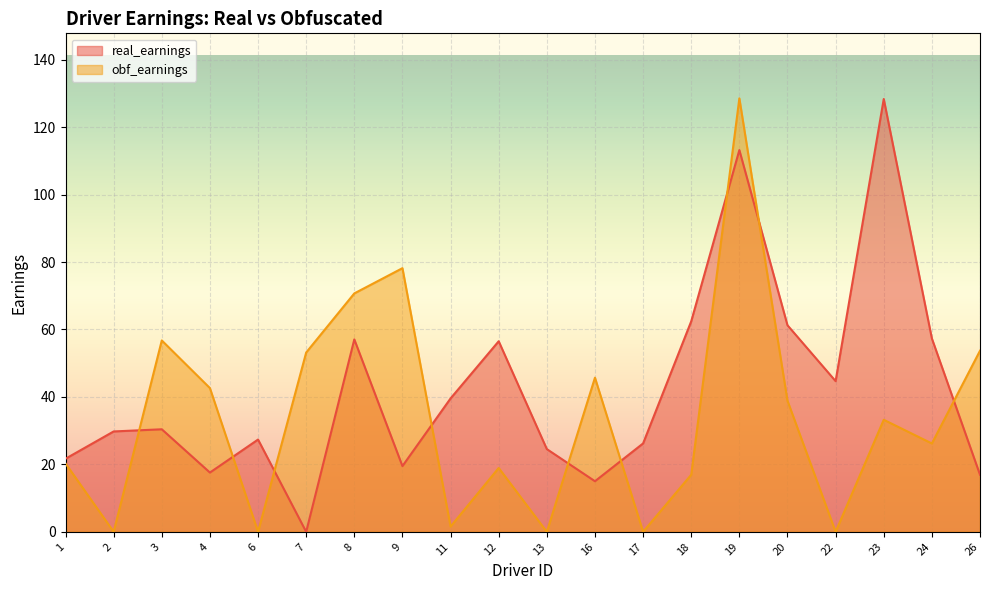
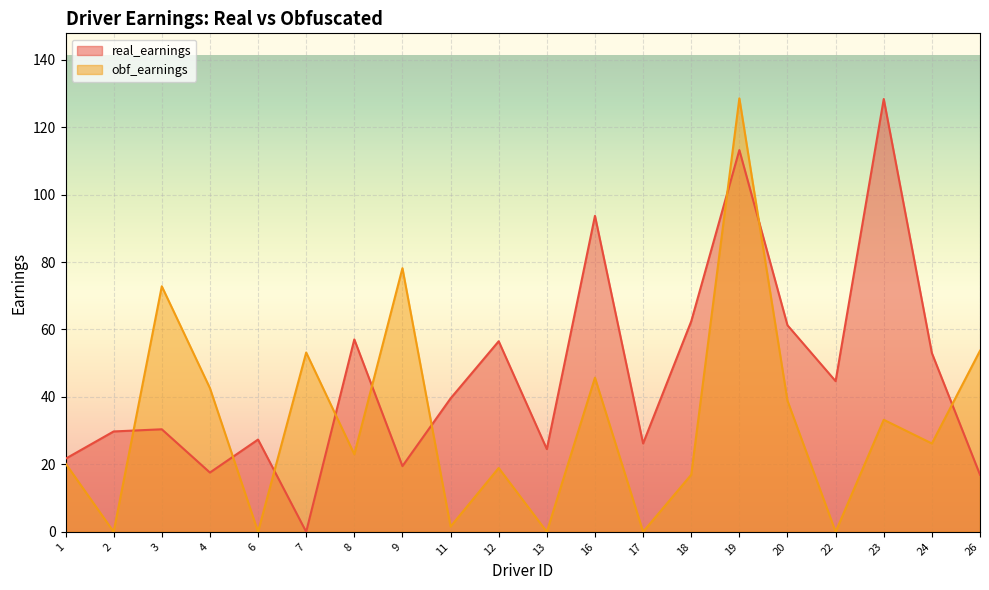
  {
    "real_earnings": {
      "1": 22,
      "2": 30,
      "3": 30,
      "4": 18,
      "6": 27,
      "7": 0,
      "8": 57,
      "9": 19,
      "11": 40,
      "12": 57,
      "13": 25,
-     "16": 15,
+     "16": 94,
      "17": 26,
      "18": 62,
      "19": 113,
      "20": 61,
      "22": 45,
      "23": 128,
-     "24": 57,
+     "24": 53,
      "26": 17
    },
    "obf_earnings": {
      "1": 20,
      "2": 0,
-     "3": 57,
+     "3": 73,
      "4": 43,
      "6": 0,
      "7": 53,
-     "8": 71,
+     "8": 23,
      "9": 78,
      "11": 2,
      "12": 19,
      "13": 0,
      "16": 46,
      "17": 0,
      "18": 17,
      "19": 129,
      "20": 39,
      "22": 0,
      "23": 33,
      "24": 26,
      "26": 54
    }
  }
